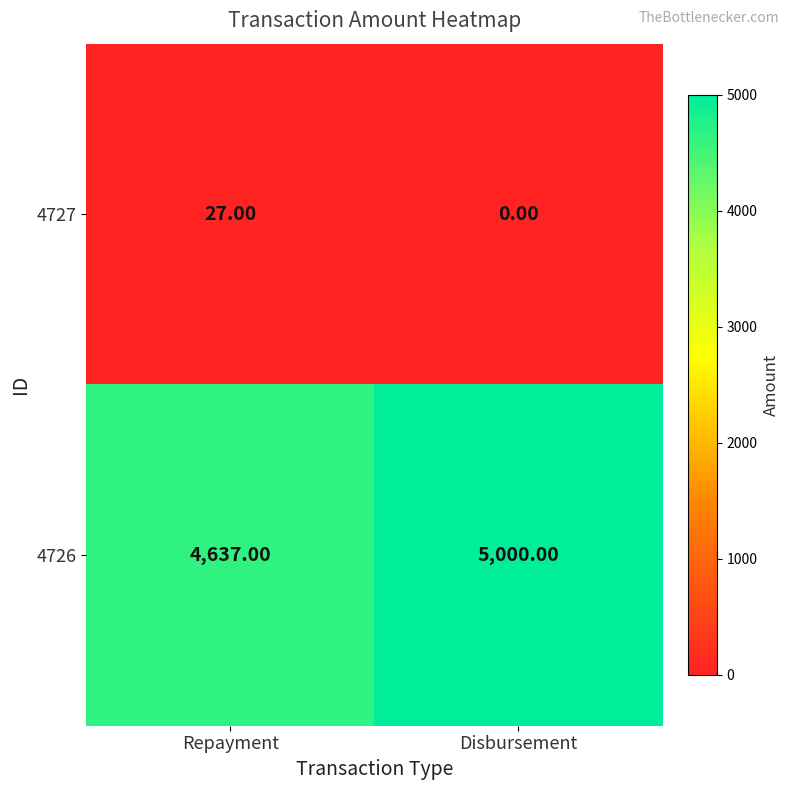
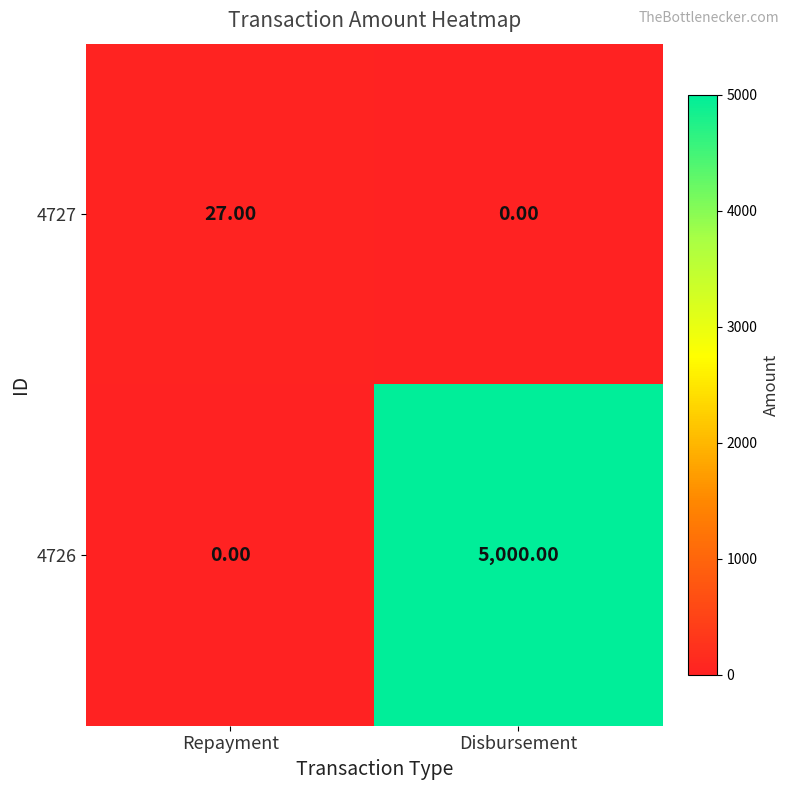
  {
    "4727": {
      "Repayment": "27.00",
      "Disbursement": "0.00"
    },
    "4726": {
-     "Repayment": "4,637.00",
+     "Repayment": "0.00",
      "Disbursement": "5,000.00"
    }
  }
